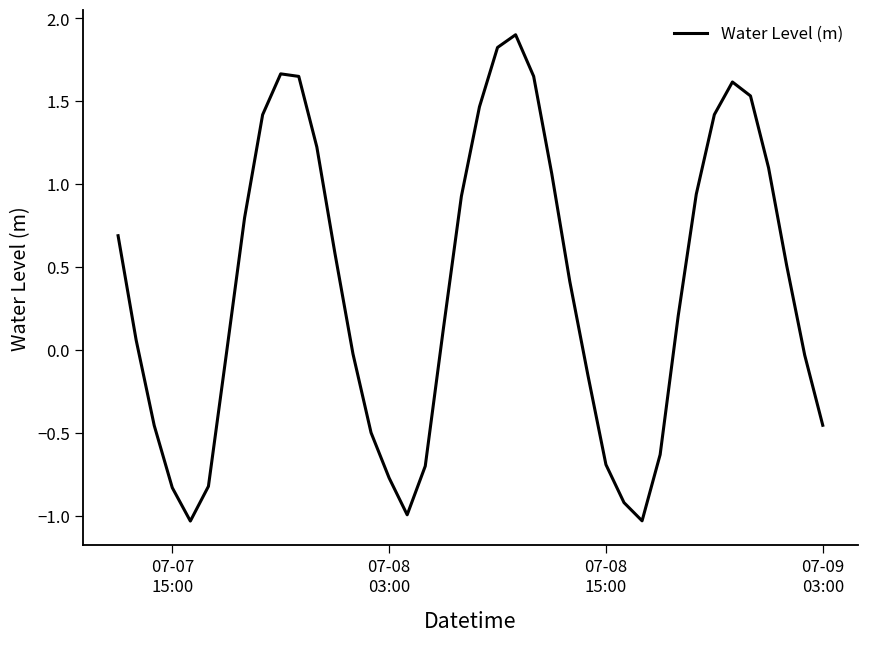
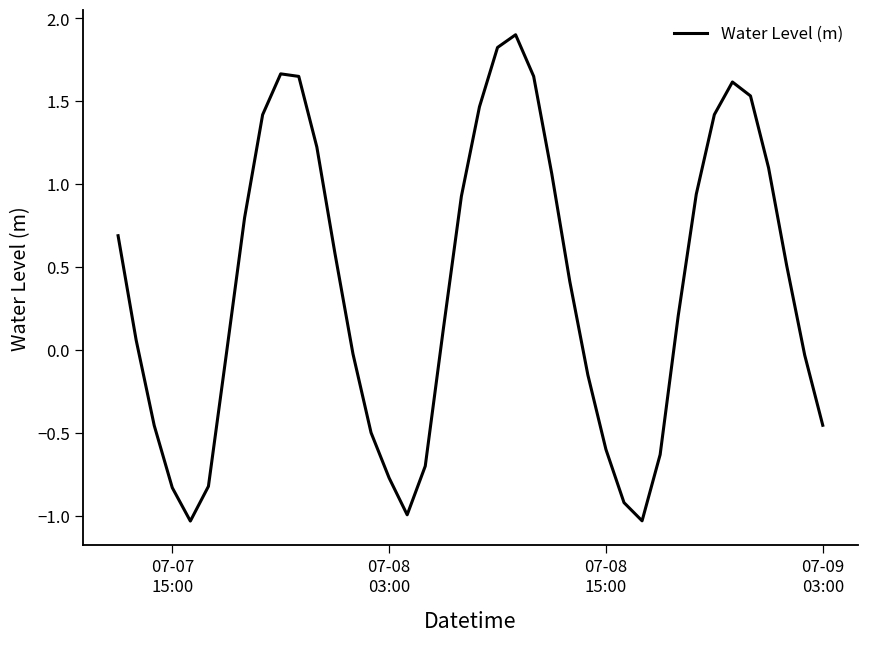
  {
    "07-07 15:00": -0.83,
    "07-08 03:00": -0.77,
-   "07-08 15:00": -0.69,
+   "07-08 15:00": -0.60,
    "07-09 03:00": -0.46
  }
